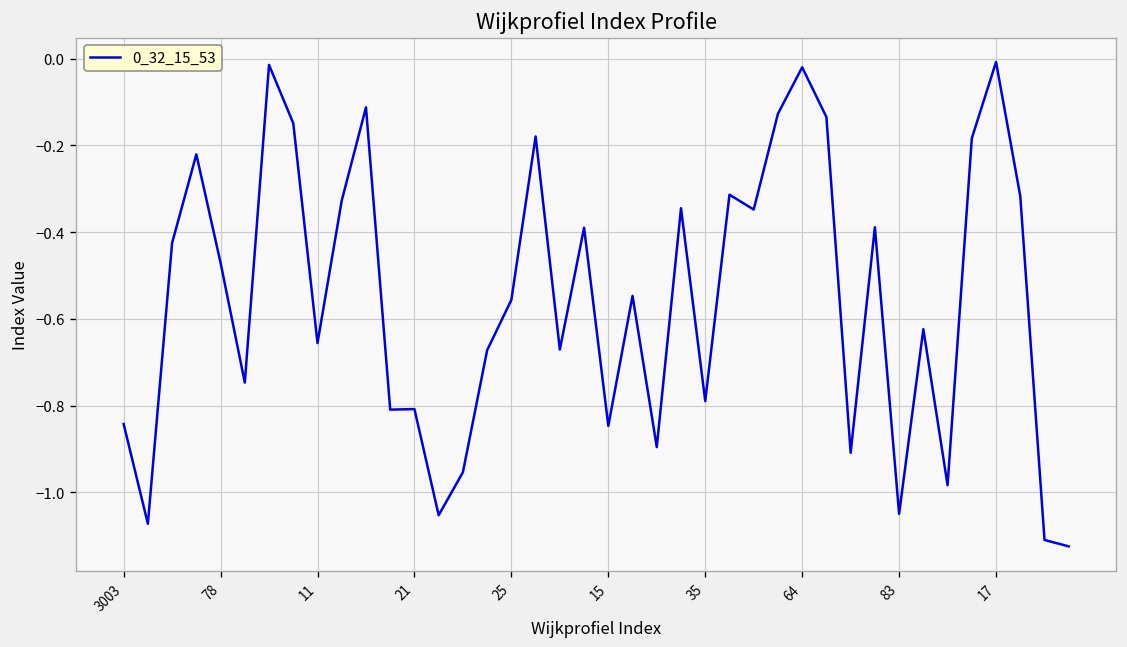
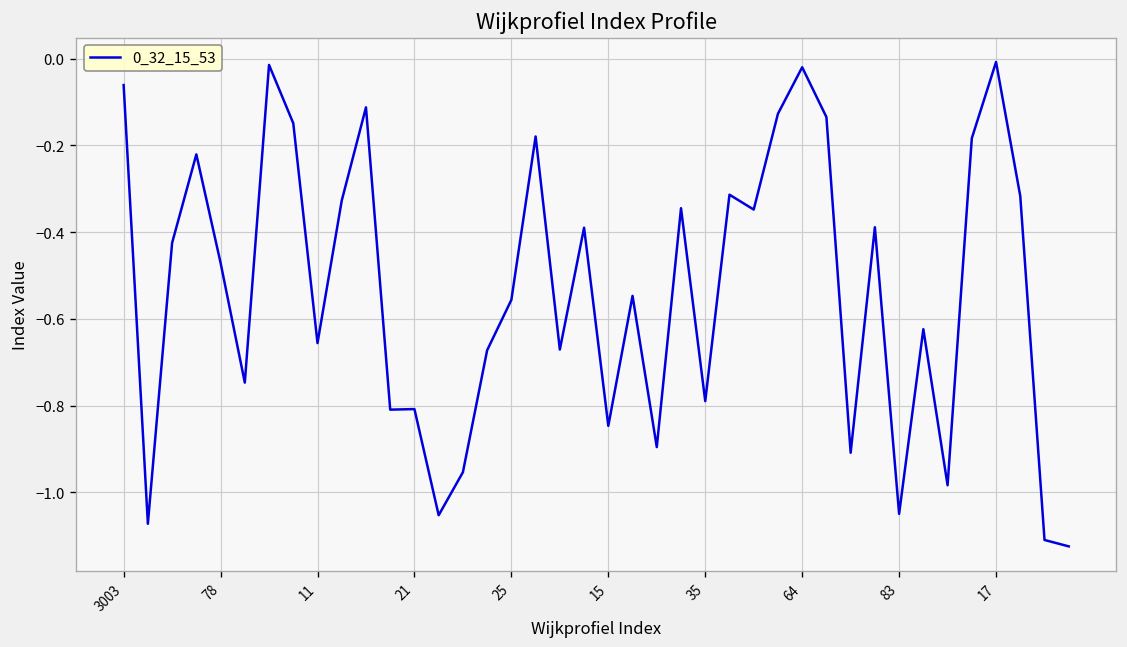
  {
-   "3003": -0.84,
+   "3003": -0.06,
    "78": -0.47,
    "64": -0.02,
    "83": -1.05
  }
